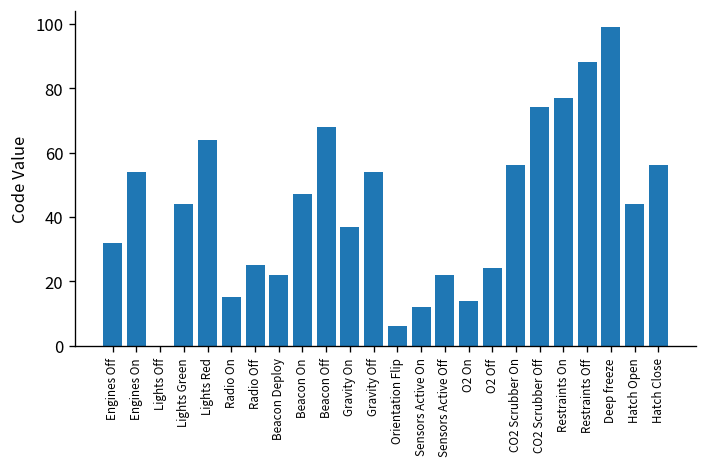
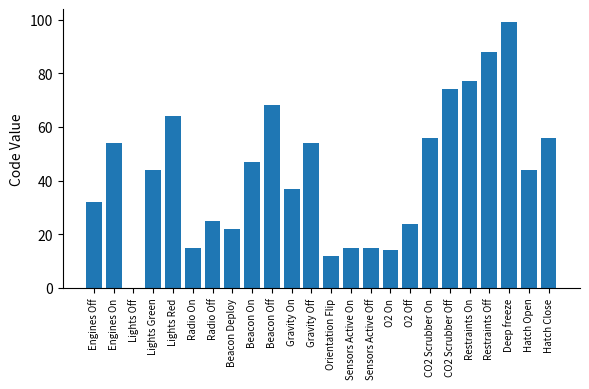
  {
    "Engines Off": 32,
    "Engines On": 54,
    "Lights Off": 0,
    "Lights Green": 44,
    "Lights Red": 64,
    "Radio On": 15,
    "Radio Off": 25,
    "Beacon Deploy": 22,
    "Beacon On": 47,
    "Beacon Off": 68,
    "Gravity On": 37,
    "Gravity Off": 54,
-   "Orientation Flip": 6,
-   "Sensors Active On": 12,
-   "Sensors Active Off": 22,
+   "Orientation Flip": 12,
+   "Sensors Active On": 15,
+   "Sensors Active Off": 15,
    "O2 On": 14,
    "O2 Off": 24,
    "CO2 Scrubber On": 56,
    "CO2 Scrubber Off": 74,
    "Restraints On": 77,
    "Restraints Off": 88,
    "Deep freeze": 99,
    "Hatch Open": 44,
    "Hatch Close": 56
  }
